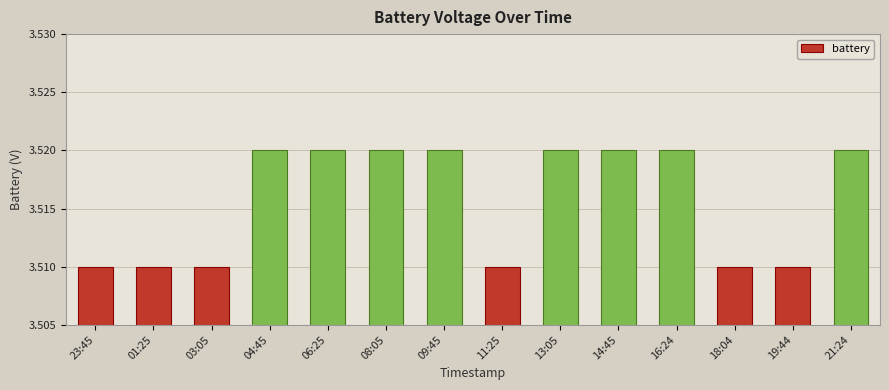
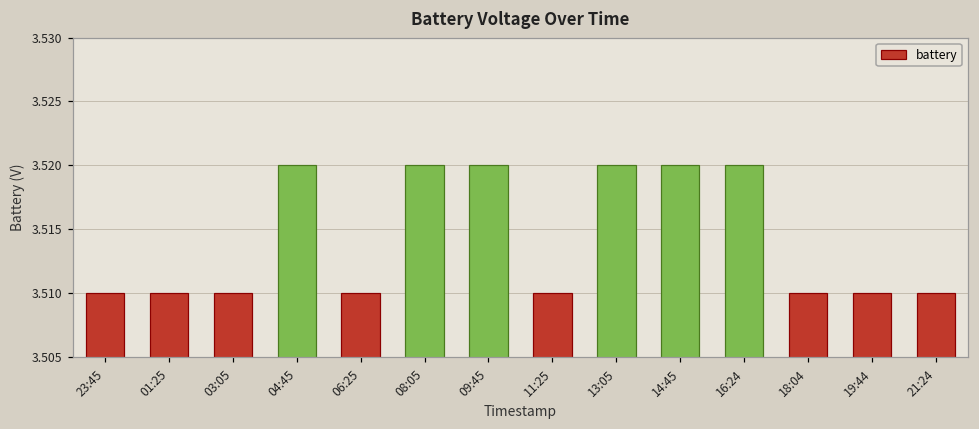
  {
    "23:45": 3.51,
    "01:25": 3.51,
    "03:05": 3.51,
    "04:45": 3.52,
-   "06:25": 3.52,
+   "06:25": 3.51,
    "08:05": 3.52,
    "09:45": 3.52,
    "11:25": 3.51,
    "13:05": 3.52,
    "14:45": 3.52,
    "16:24": 3.52,
    "18:04": 3.51,
    "19:44": 3.51,
-   "21:24": 3.52
+   "21:24": 3.51
  }
